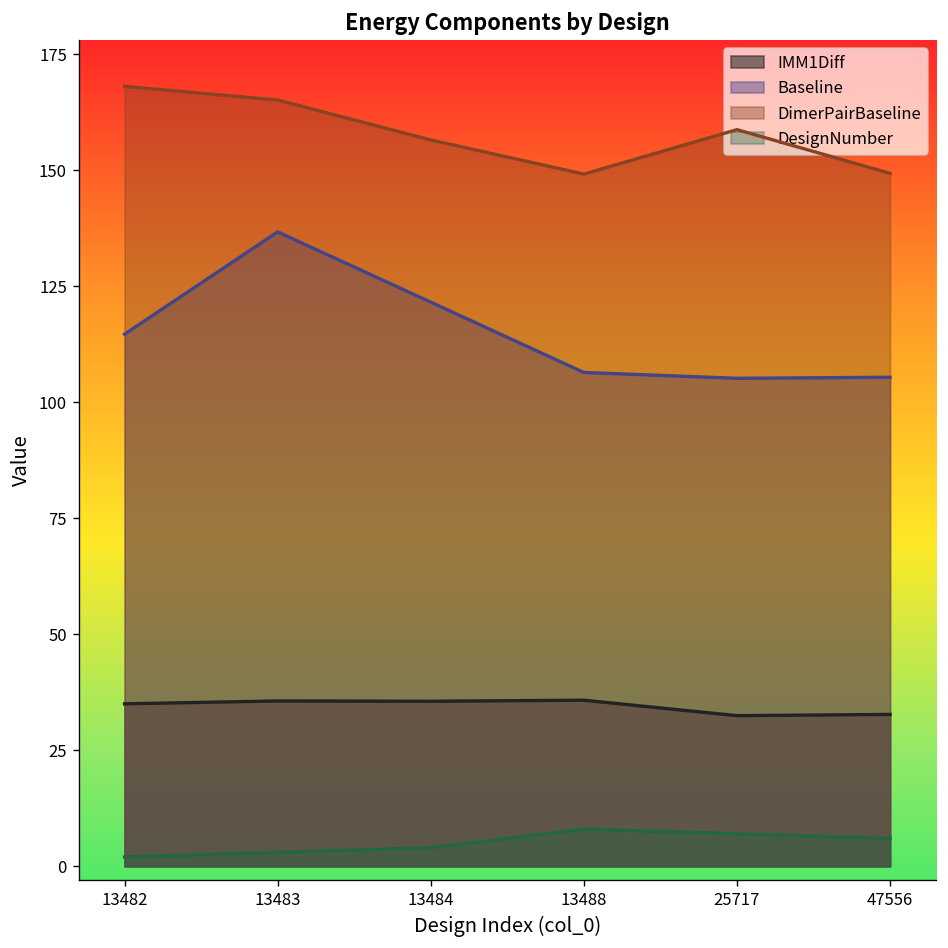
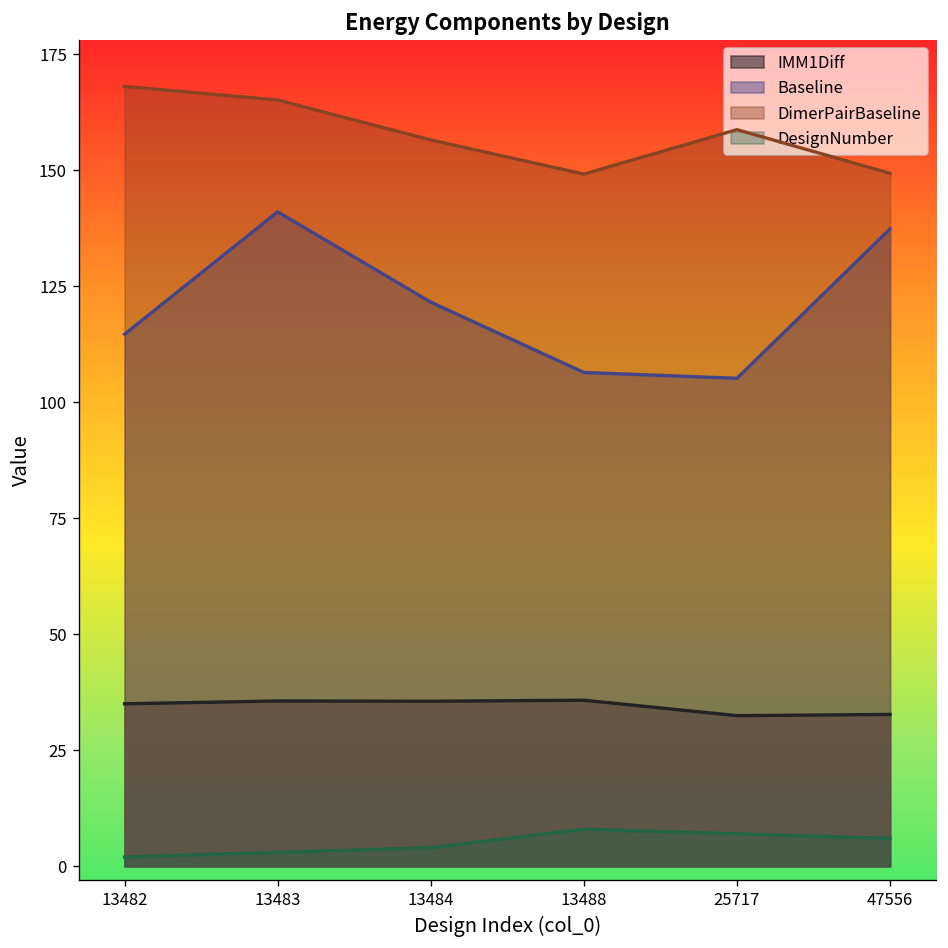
  {
    "Baseline": {
      "13482": 115,
-     "13483": 137,
+     "13483": 141,
      "13484": 122,
      "13488": 106,
      "25717": 105,
-     "47556": 105
+     "47556": 137
    }
  }
